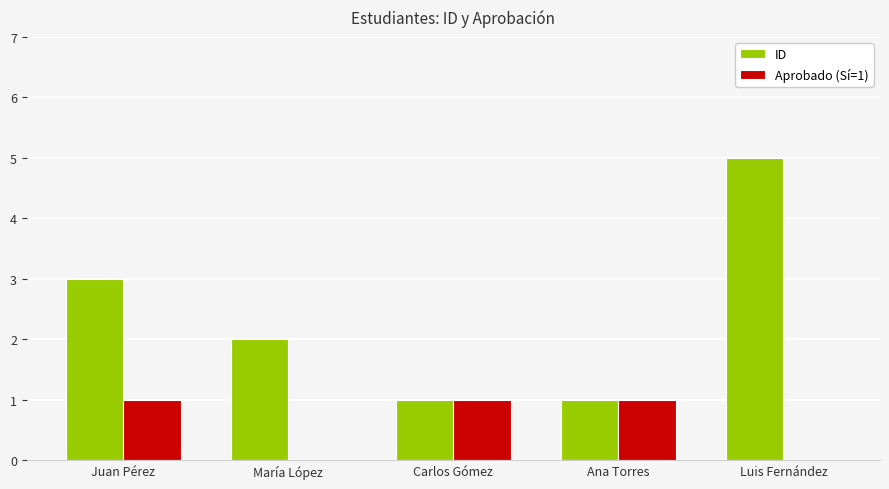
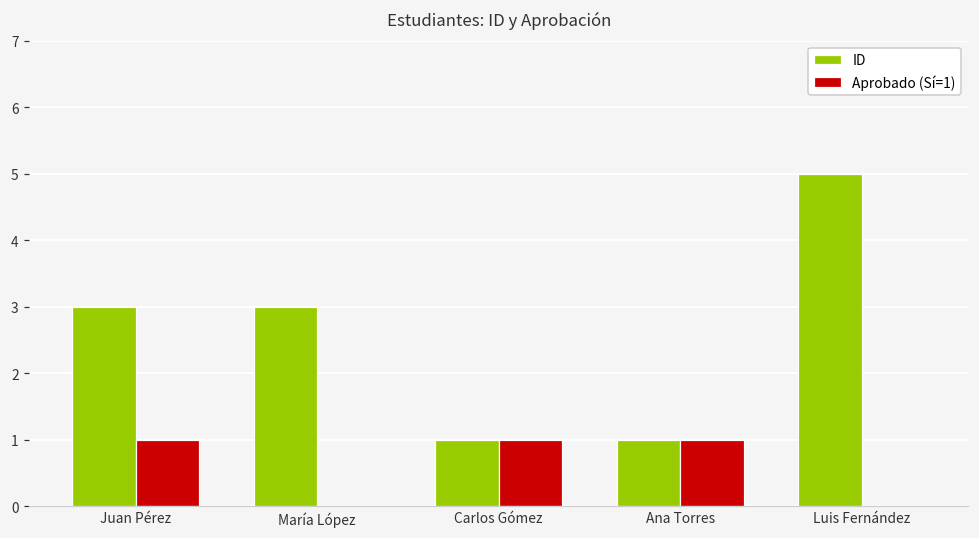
  {
    "ID": {
      "Juan Pérez": 3,
-     "María López": 2,
+     "María López": 3,
      "Carlos Gómez": 1,
      "Ana Torres": 1,
      "Luis Fernández": 5
    },
    "Aprobado (Sí=1)": {
      "Juan Pérez": 1,
      "María López": 0,
      "Carlos Gómez": 1,
      "Ana Torres": 1,
      "Luis Fernández": 0
    }
  }
